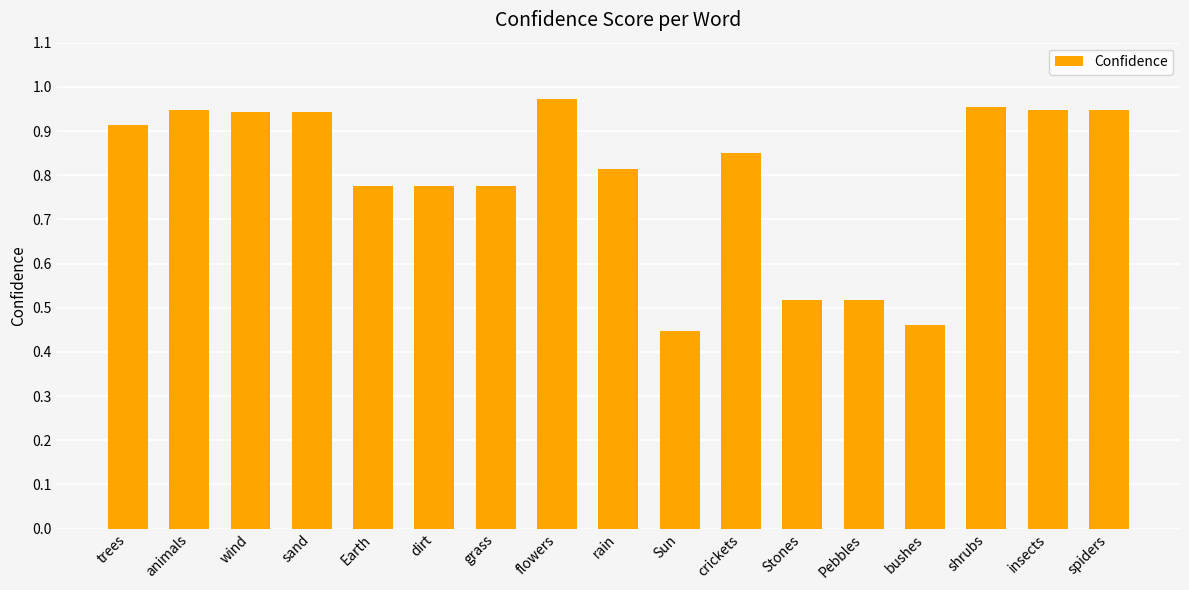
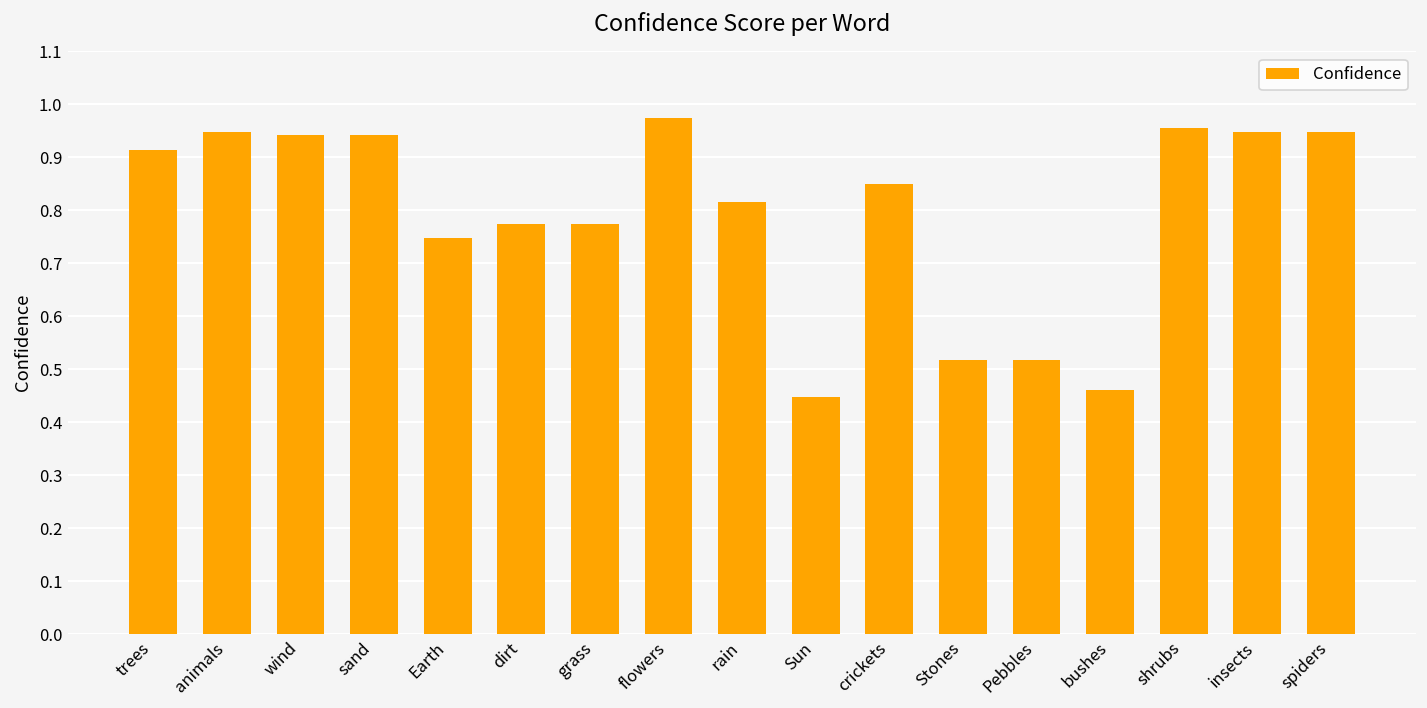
  {
    "trees": 0.91,
    "animals": 0.95,
    "wind": 0.94,
    "sand": 0.94,
-   "Earth": 0.77,
+   "Earth": 0.75,
    "dirt": 0.77,
    "grass": 0.77,
    "flowers": 0.97,
    "rain": 0.81,
    "Sun": 0.45,
    "crickets": 0.85,
    "Stones": 0.52,
    "Pebbles": 0.52,
    "bushes": 0.46,
    "shrubs": 0.95,
    "insects": 0.95,
    "spiders": 0.95
  }
